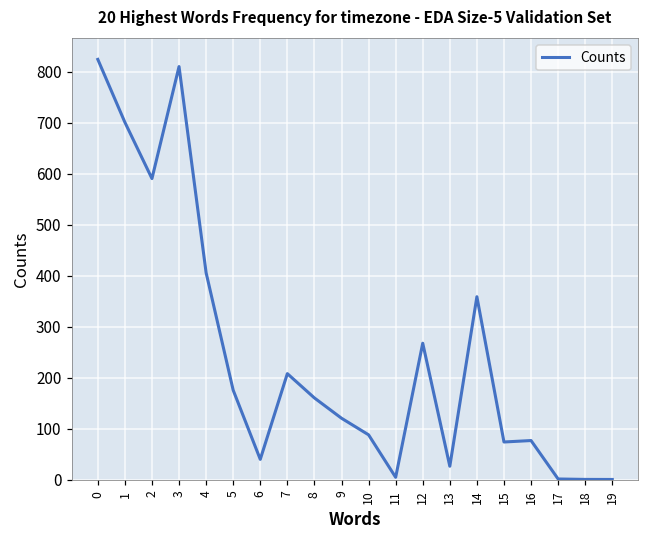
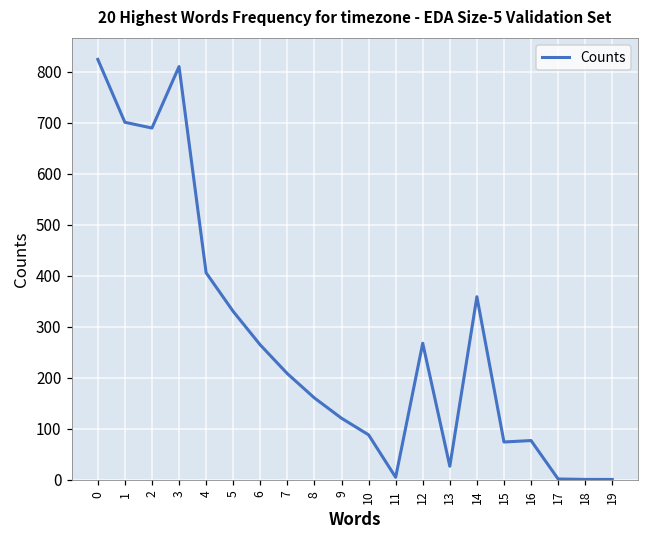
  {
    "0": 820,
    "1": 700,
-   "2": 590,
+   "2": 690,
    "3": 810,
    "4": 410,
-   "5": 180,
-   "6": 40,
+   "5": 330,
+   "6": 260,
    "7": 210,
    "8": 160,
    "9": 120,
    "10": 90,
    "11": 10,
    "12": 270,
    "13": 30,
    "14": 360,
    "15": 70,
    "16": 80,
    "17": 0,
    "18": 0,
    "19": 0
  }
